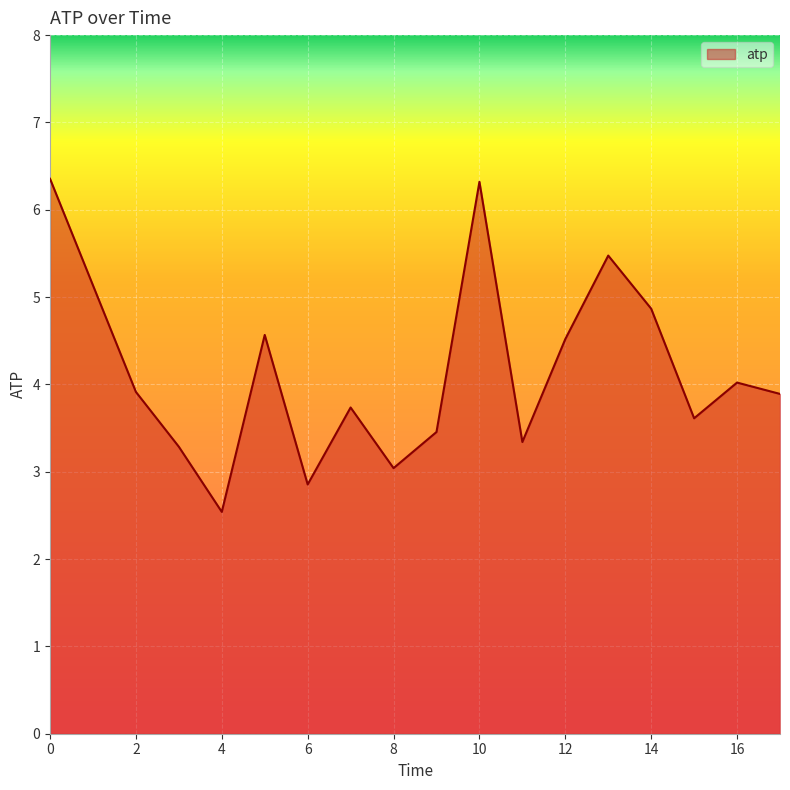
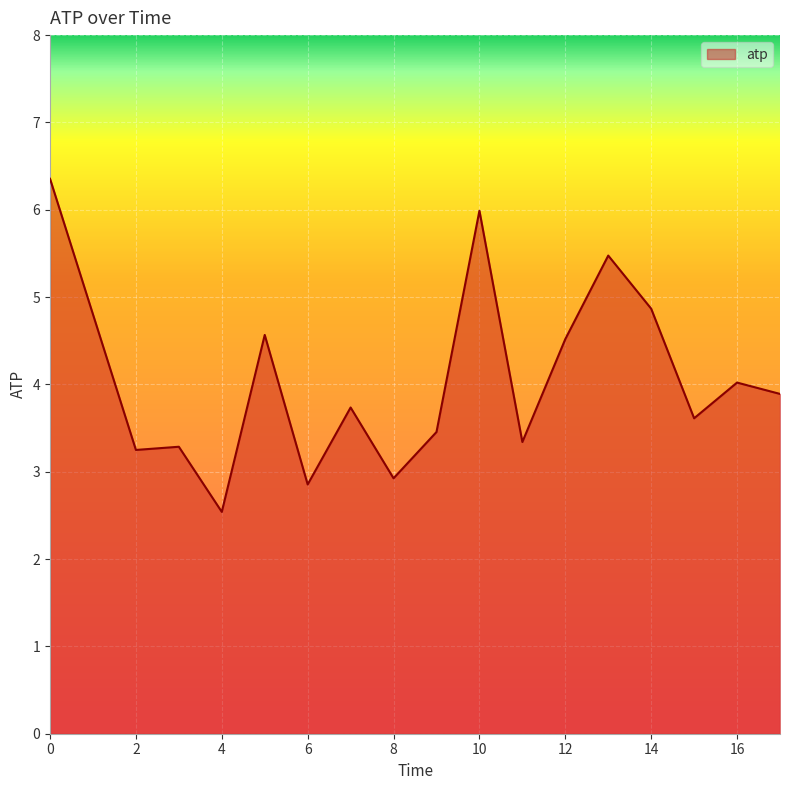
  {
    "0": 6.4,
-   "2": 3.9,
+   "2": 3.2,
    "4": 2.5,
    "6": 2.9,
-   "8": 3.0,
-   "10": 6.3,
+   "8": 2.9,
+   "10": 6.0,
    "12": 4.5,
    "14": 4.9,
    "16": 4.0
  }
